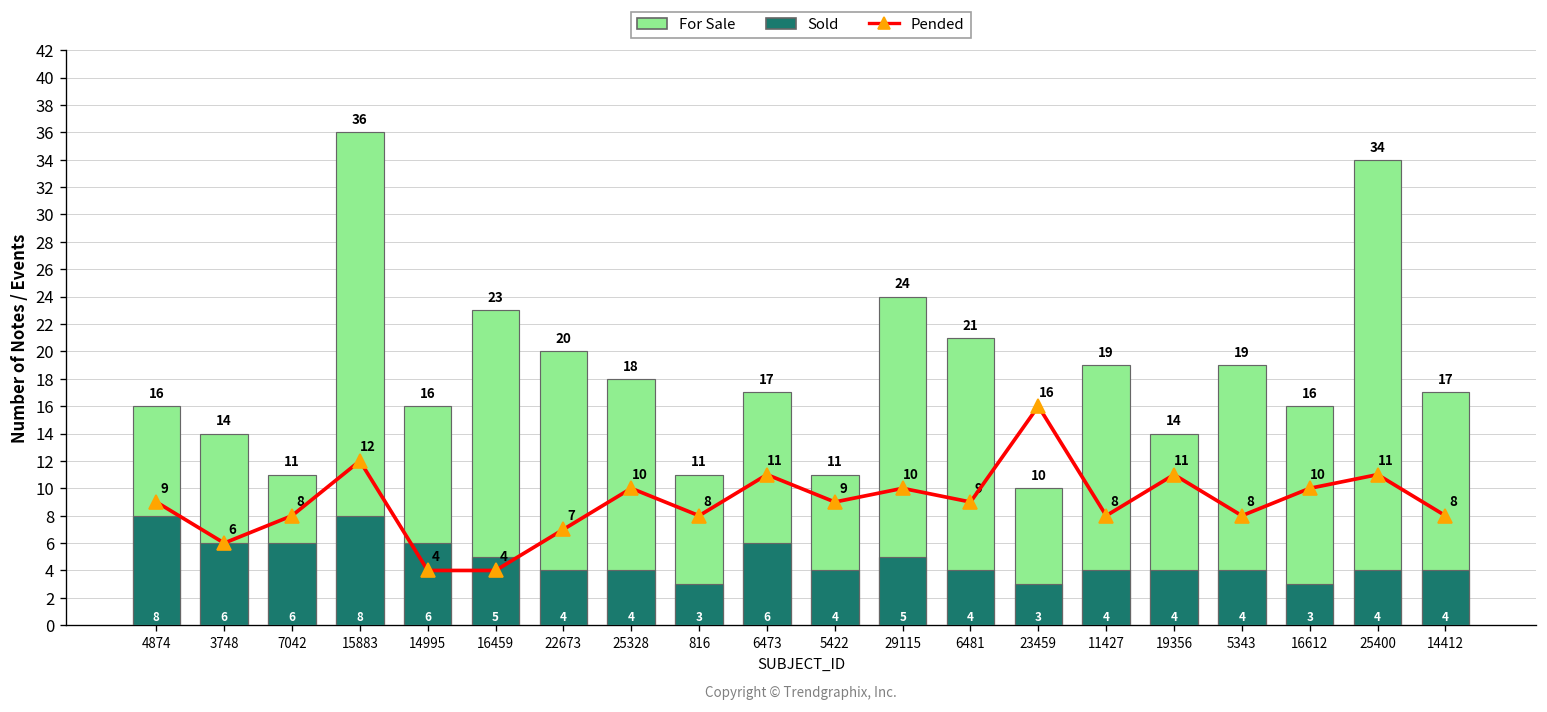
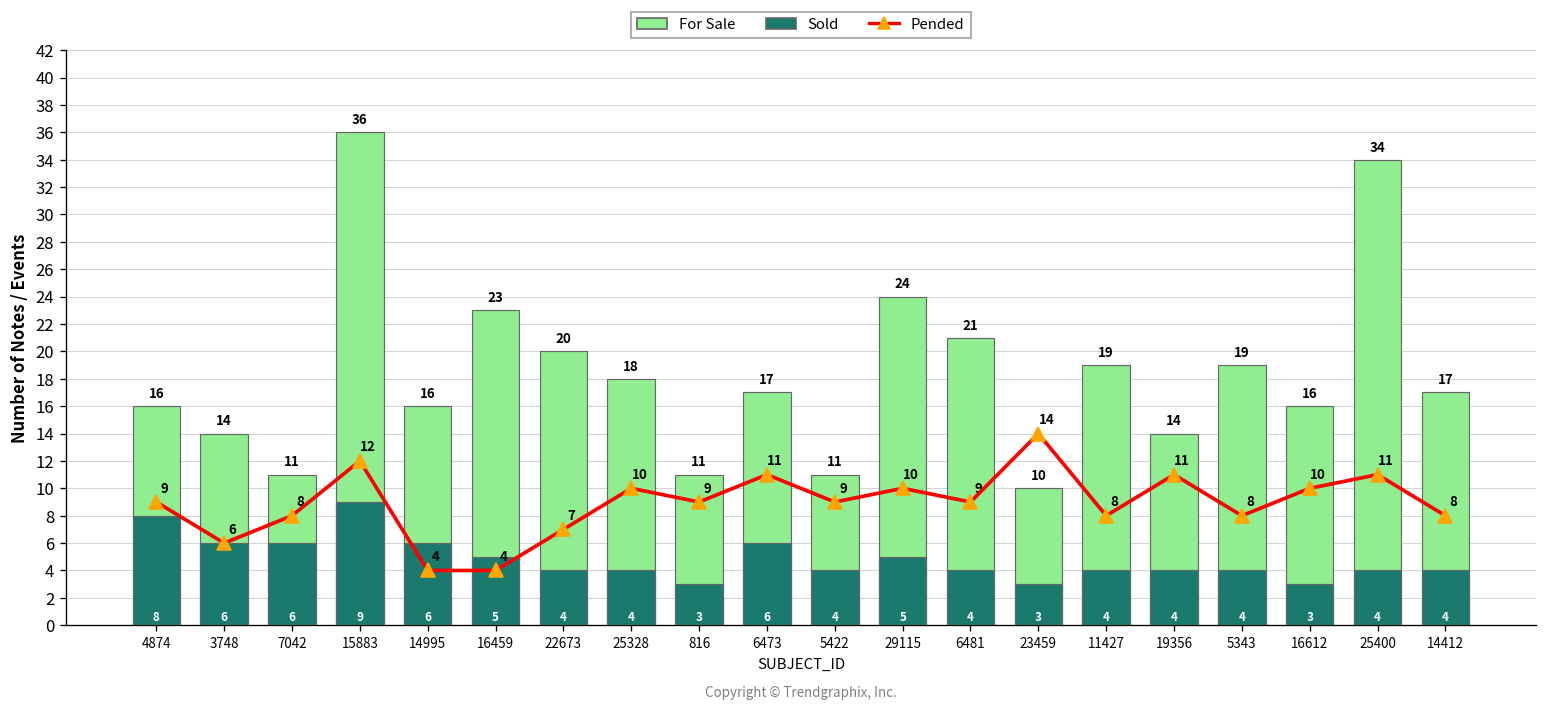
  {
    "For Sale": {
      "4874": 16,
      "3748": 14,
      "7042": 11,
      "15883": 36,
      "14995": 16,
      "16459": 23,
      "22673": 20,
      "25328": 18,
      "816": 11,
      "6473": 17,
      "5422": 11,
      "29115": 24,
      "6481": 21,
      "23459": 10,
      "11427": 19,
      "19356": 14,
      "5343": 19,
      "16612": 16,
      "25400": 34,
      "14412": 17
    },
    "Pended": {
      "4874": 9,
      "3748": 6,
      "7042": 8,
      "15883": 12,
      "14995": 4,
      "16459": 4,
      "22673": 7,
      "25328": 10,
-     "816": 8,
+     "816": 9,
      "6473": 11,
      "5422": 9,
      "29115": 10,
      "6481": 9,
-     "23459": 16,
+     "23459": 14,
      "11427": 8,
      "19356": 11,
      "5343": 8,
      "16612": 10,
      "25400": 11,
      "14412": 8
    },
    "Sold": {
-     "15883": 8
+     "15883": 9
    }
  }
